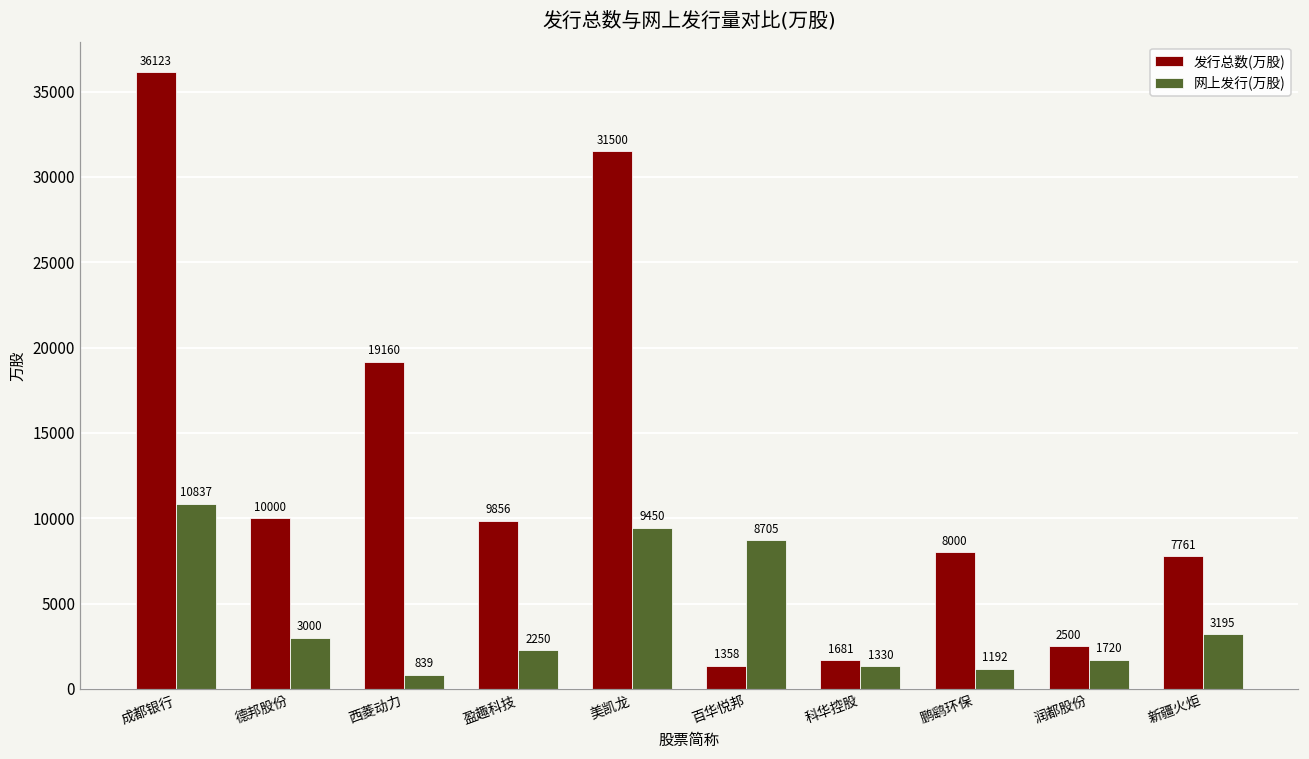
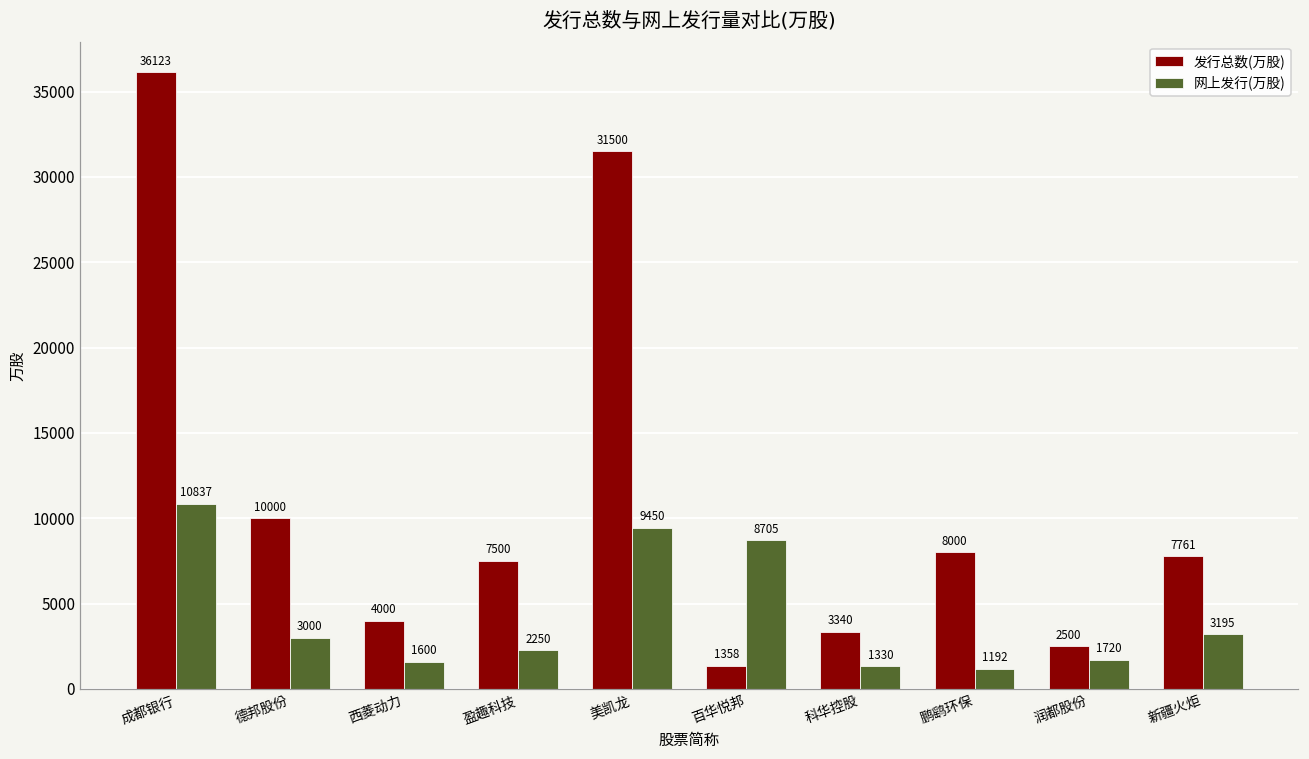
  {
    "发行总数(万股)": {
      "成都银行": 36123,
      "德邦股份": 10000,
-     "西菱动力": 19160,
-     "盈趣科技": 9856,
+     "西菱动力": 4000,
+     "盈趣科技": 7500,
      "美凯龙": 31500,
      "百华悦邦": 1358,
-     "科华控股": 1681,
+     "科华控股": 3340,
      "鹏鹞环保": 8000,
      "润都股份": 2500,
      "新疆火炬": 7761
    },
    "网上发行(万股)": {
      "成都银行": 10837,
      "德邦股份": 3000,
-     "西菱动力": 839,
+     "西菱动力": 1600,
      "盈趣科技": 2250,
      "美凯龙": 9450,
      "百华悦邦": 8705,
      "科华控股": 1330,
      "鹏鹞环保": 1192,
      "润都股份": 1720,
      "新疆火炬": 3195
    }
  }
